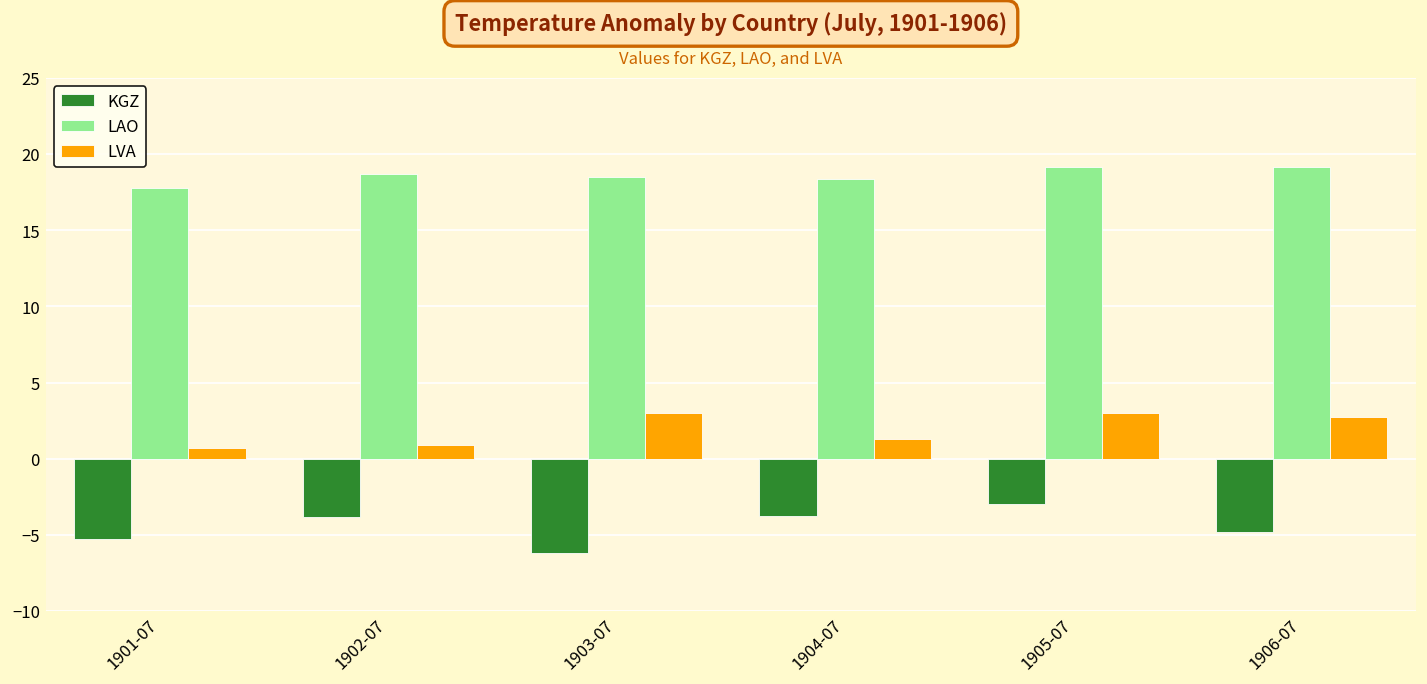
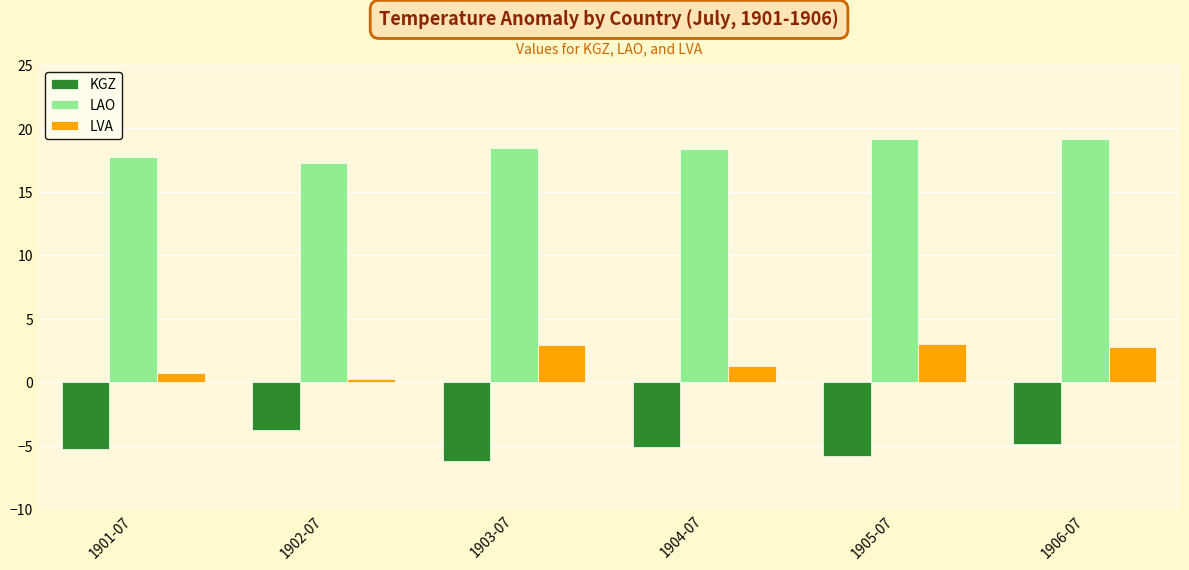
  {
    "KGZ": {
      "1901-07": -5.3,
      "1902-07": -3.8,
      "1903-07": -6.2,
-     "1904-07": -3.8,
-     "1905-07": -3.0,
+     "1904-07": -5.1,
+     "1905-07": -5.8,
      "1906-07": -4.8
    },
    "LAO": {
      "1901-07": 17.8,
-     "1902-07": 18.7,
+     "1902-07": 17.3,
      "1903-07": 18.5,
      "1904-07": 18.4,
      "1905-07": 19.2,
      "1906-07": 19.2
    },
    "LVA": {
      "1901-07": 0.7,
-     "1902-07": 0.9,
+     "1902-07": 0.2,
      "1903-07": 3.0,
      "1904-07": 1.3,
      "1905-07": 3.0,
      "1906-07": 2.8
    }
  }
